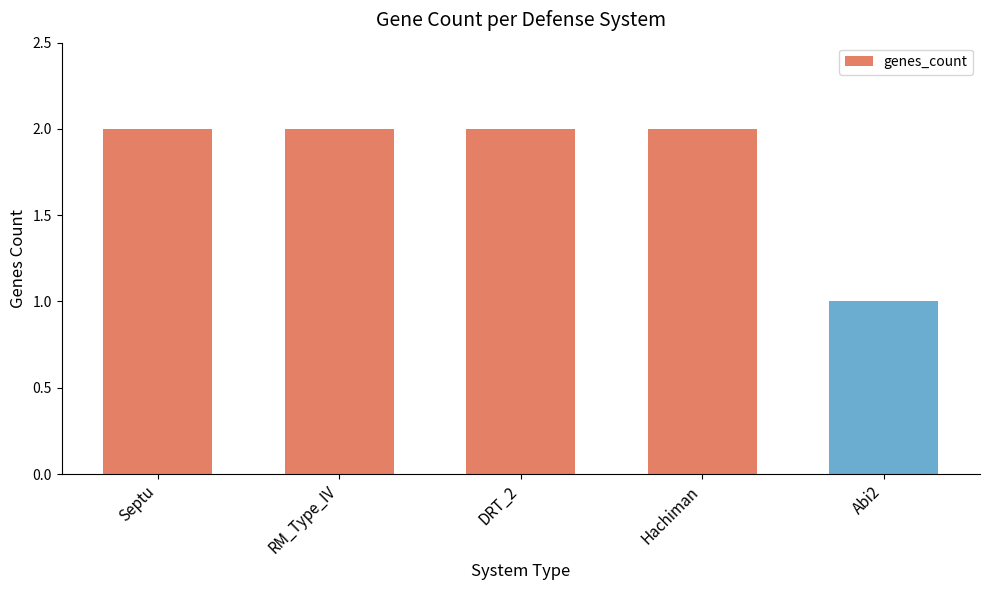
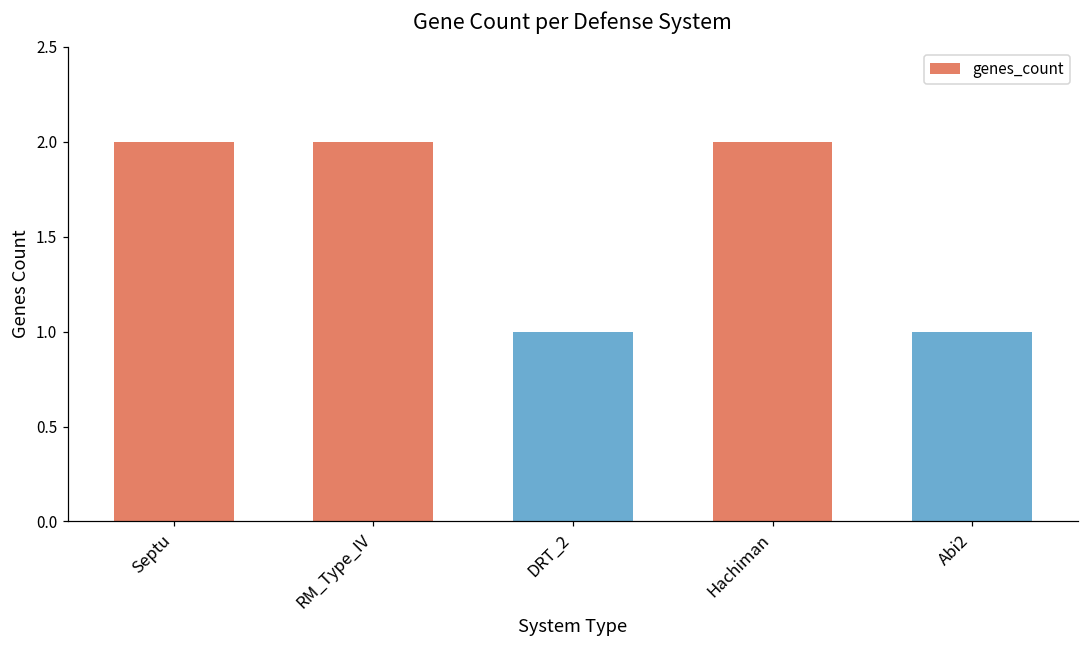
  {
    "Septu": 2,
    "RM_Type_IV": 2,
-   "DRT_2": 2,
+   "DRT_2": 1,
    "Hachiman": 2,
    "Abi2": 1
  }
